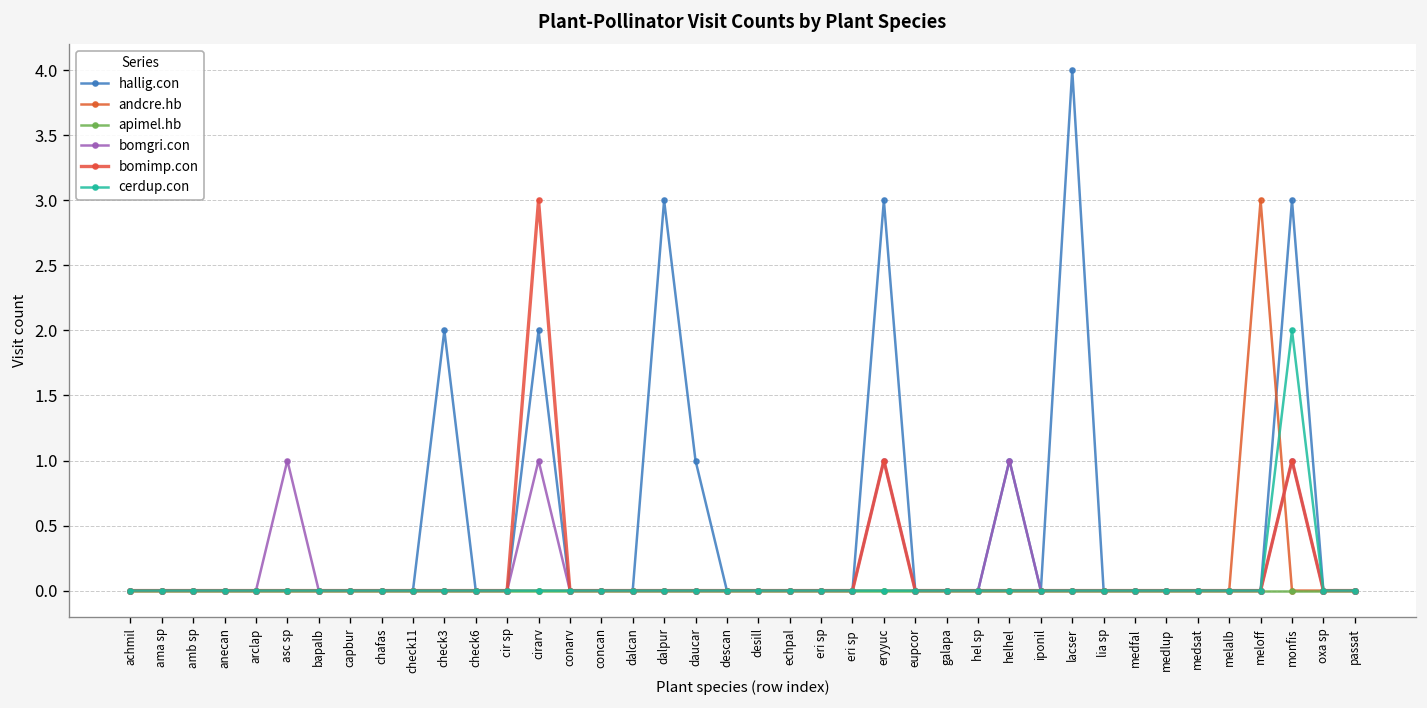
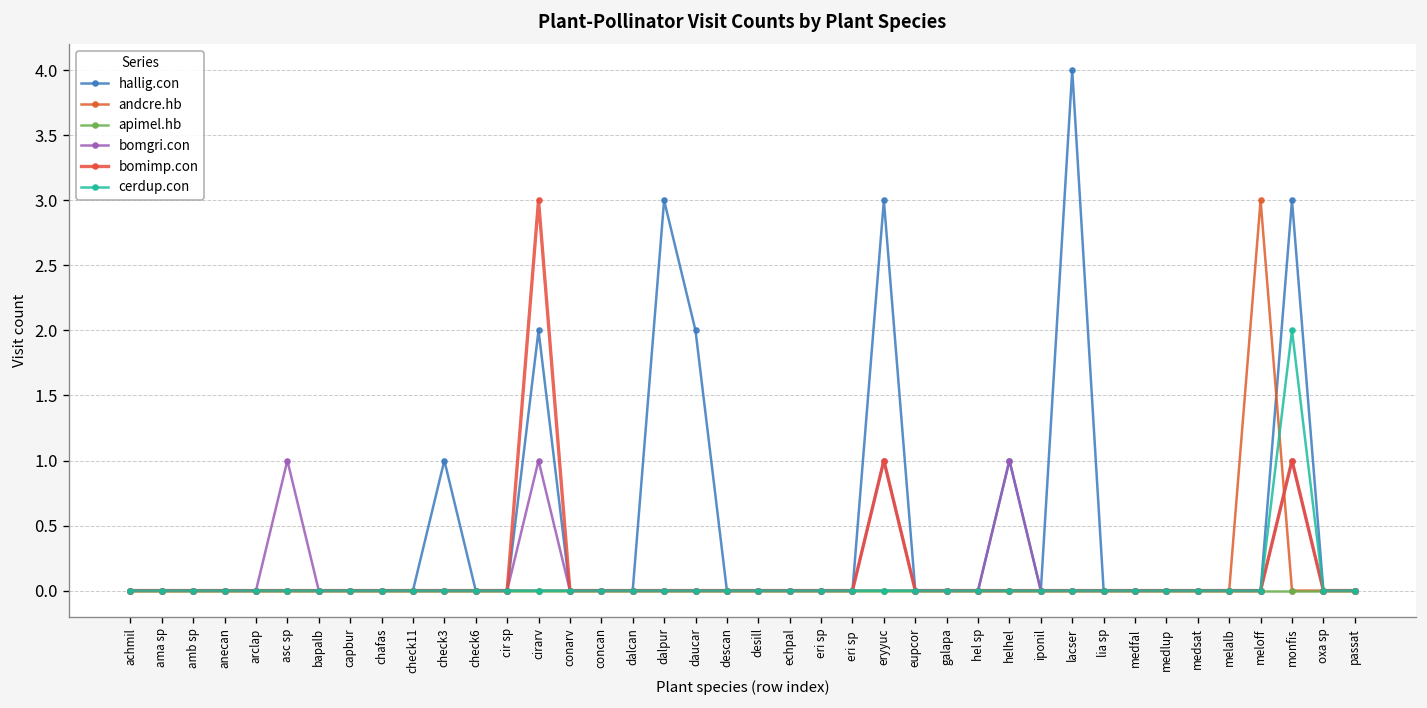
  {
    "hallig.con": {
-     "check3": 2,
+     "check3": 1,
      "cirarv": 2,
      "dalpur": 3,
-     "daucar": 1,
+     "daucar": 2,
      "eryyuc": 3,
      "lacser": 4,
      "monfis": 3
    },
    "bomgri.con": {
      "asc sp": 1,
      "cirarv": 1
    },
    "cerdup.con": {
      "monfis": 2
    }
  }
